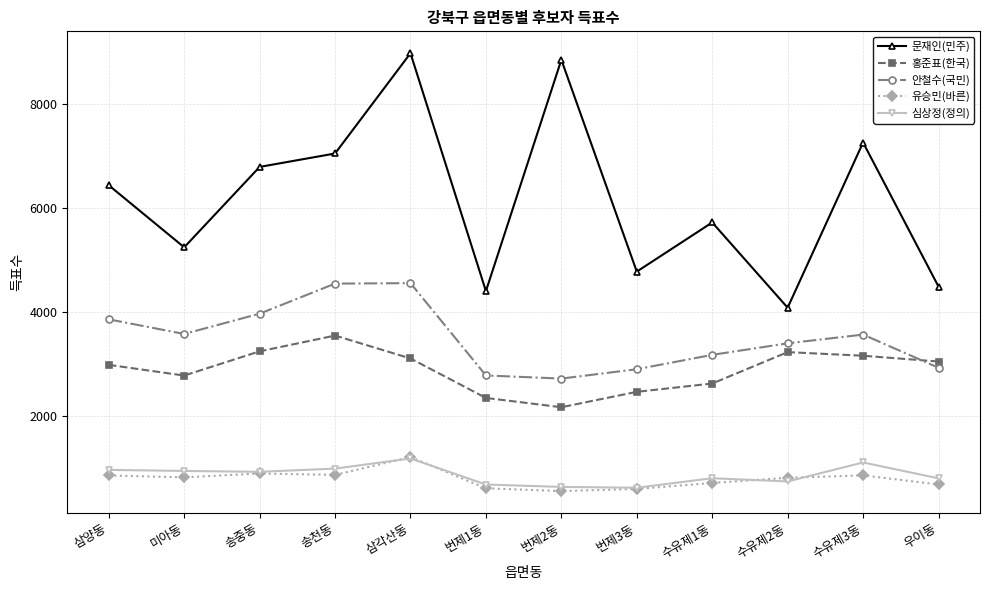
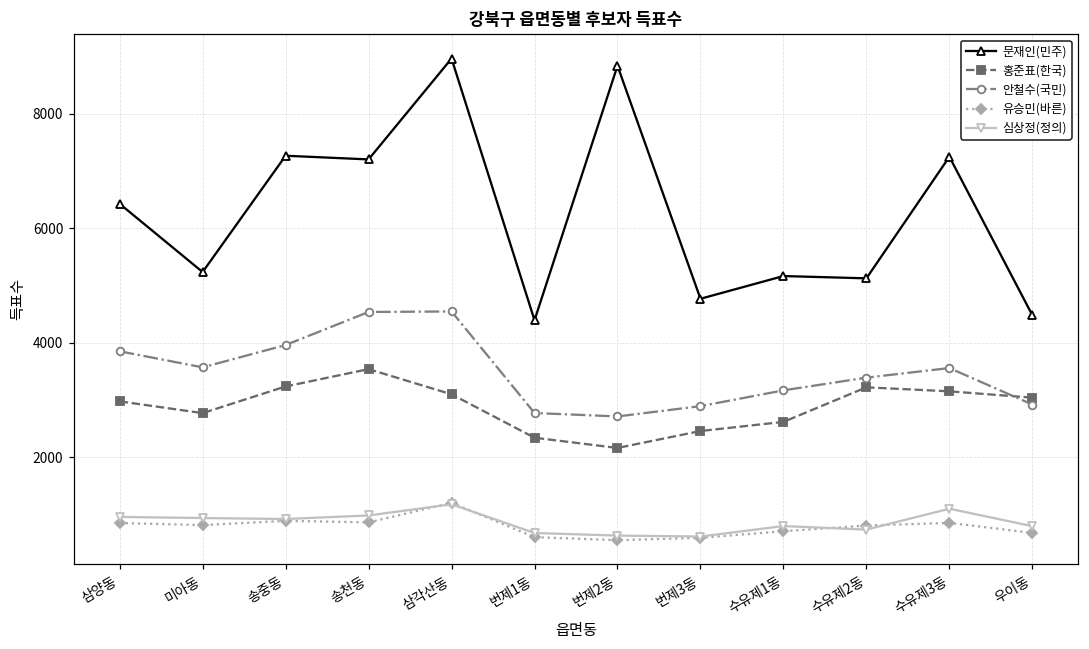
  {
    "문재인(민주)": {
      "삼양동": 6400,
      "미아동": 5200,
-     "송중동": 6800,
-     "송천동": 7000,
+     "송중동": 7300,
+     "송천동": 7200,
      "삼각산동": 9000,
      "번제1동": 4400,
      "번제2동": 8800,
      "번제3동": 4800,
-     "수유제1동": 5700,
-     "수유제2동": 4100,
+     "수유제1동": 5200,
+     "수유제2동": 5100,
      "수유제3동": 7300,
      "우이동": 4500
    }
  }
